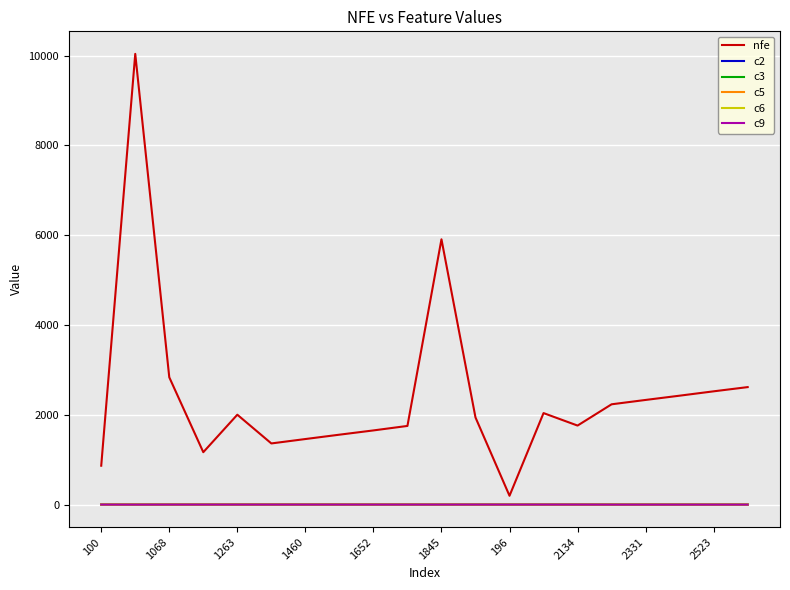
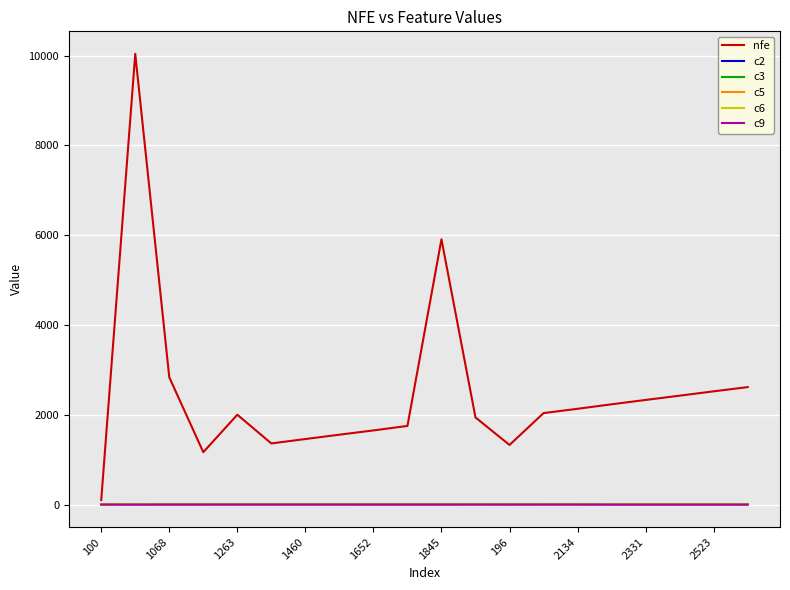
  {
    "nfe": {
-     "100": 900,
+     "100": 100,
      "1068": 2800,
      "1263": 2000,
      "1460": 1500,
      "1652": 1700,
      "1845": 5900,
-     "196": 200,
-     "2134": 1800,
+     "196": 1300,
+     "2134": 2100,
      "2331": 2300,
      "2523": 2500
    },
    "c9": {
      "100": 0,
      "1068": 0,
      "1263": 0,
      "1460": 0,
      "1652": 0,
      "1845": 0,
      "196": 0,
      "2134": 0,
      "2331": 0,
      "2523": 0
    }
  }
